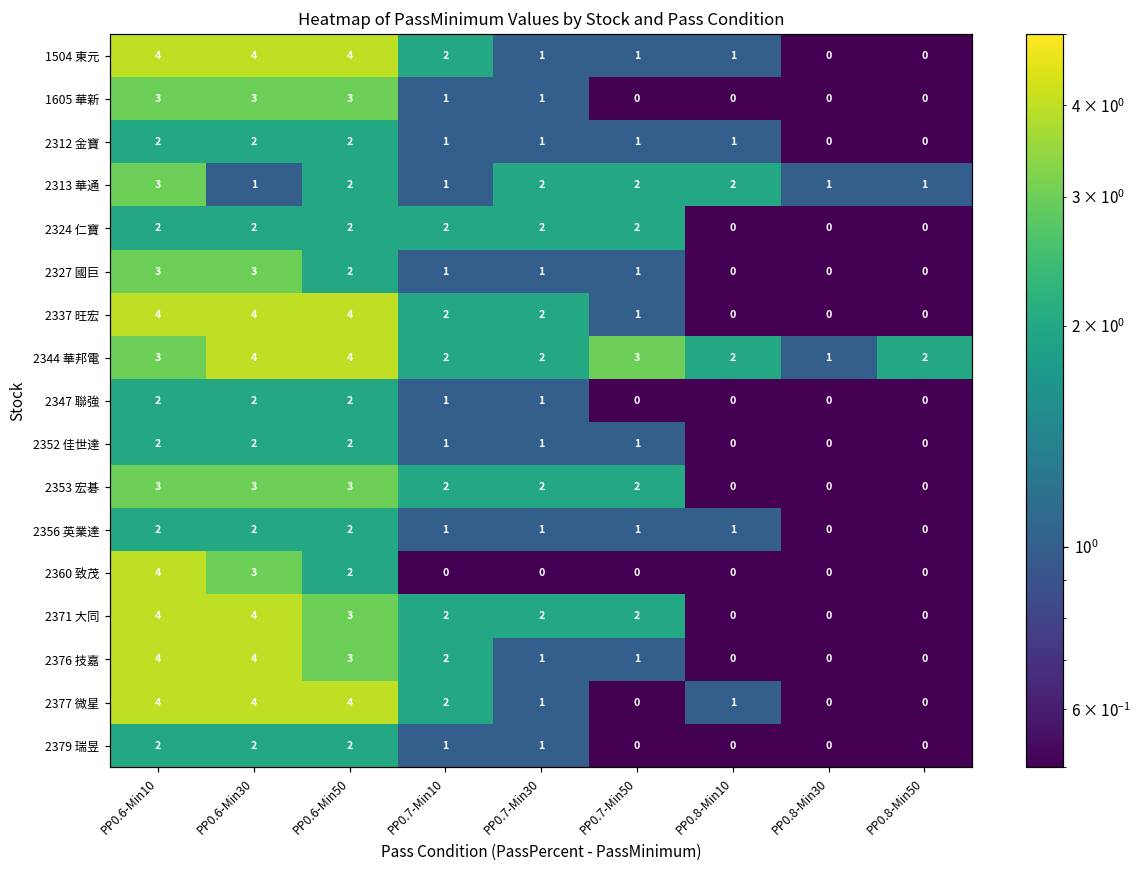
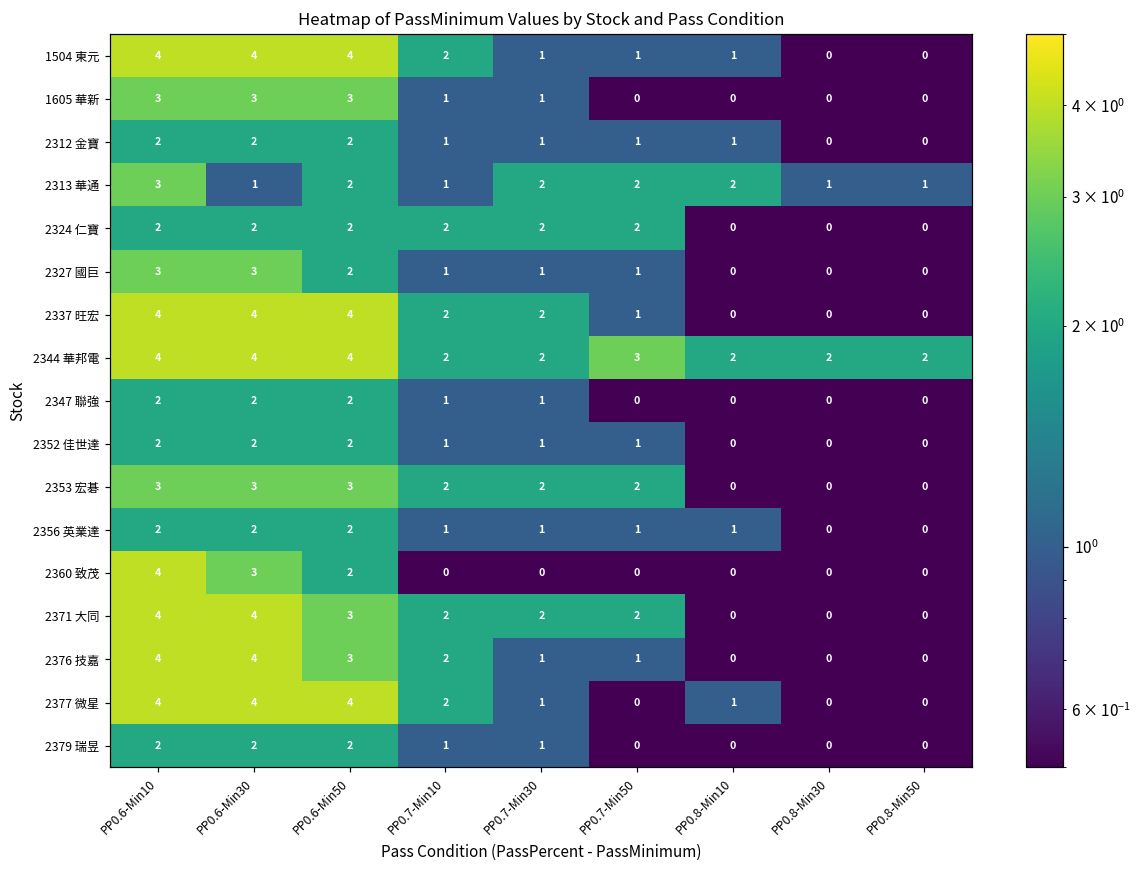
  {
    "1504 東元": {
      "PP0.6-Min10": 4,
      "PP0.6-Min30": 4,
      "PP0.6-Min50": 4,
      "PP0.7-Min10": 2,
      "PP0.7-Min30": 1,
      "PP0.7-Min50": 1,
      "PP0.8-Min10": 1,
      "PP0.8-Min30": 0,
      "PP0.8-Min50": 0
    },
    "1605 華新": {
      "PP0.6-Min10": 3,
      "PP0.6-Min30": 3,
      "PP0.6-Min50": 3,
      "PP0.7-Min10": 1,
      "PP0.7-Min30": 1,
      "PP0.7-Min50": 0,
      "PP0.8-Min10": 0,
      "PP0.8-Min30": 0,
      "PP0.8-Min50": 0
    },
    "2312 金寶": {
      "PP0.6-Min10": 2,
      "PP0.6-Min30": 2,
      "PP0.6-Min50": 2,
      "PP0.7-Min10": 1,
      "PP0.7-Min30": 1,
      "PP0.7-Min50": 1,
      "PP0.8-Min10": 1,
      "PP0.8-Min30": 0,
      "PP0.8-Min50": 0
    },
    "2313 華通": {
      "PP0.6-Min10": 3,
      "PP0.6-Min30": 1,
      "PP0.6-Min50": 2,
      "PP0.7-Min10": 1,
      "PP0.7-Min30": 2,
      "PP0.7-Min50": 2,
      "PP0.8-Min10": 2,
      "PP0.8-Min30": 1,
      "PP0.8-Min50": 1
    },
    "2324 仁寶": {
      "PP0.6-Min10": 2,
      "PP0.6-Min30": 2,
      "PP0.6-Min50": 2,
      "PP0.7-Min10": 2,
      "PP0.7-Min30": 2,
      "PP0.7-Min50": 2,
      "PP0.8-Min10": 0,
      "PP0.8-Min30": 0,
      "PP0.8-Min50": 0
    },
    "2327 國巨": {
      "PP0.6-Min10": 3,
      "PP0.6-Min30": 3,
      "PP0.6-Min50": 2,
      "PP0.7-Min10": 1,
      "PP0.7-Min30": 1,
      "PP0.7-Min50": 1,
      "PP0.8-Min10": 0,
      "PP0.8-Min30": 0,
      "PP0.8-Min50": 0
    },
    "2337 旺宏": {
      "PP0.6-Min10": 4,
      "PP0.6-Min30": 4,
      "PP0.6-Min50": 4,
      "PP0.7-Min10": 2,
      "PP0.7-Min30": 2,
      "PP0.7-Min50": 1,
      "PP0.8-Min10": 0,
      "PP0.8-Min30": 0,
      "PP0.8-Min50": 0
    },
    "2344 華邦電": {
-     "PP0.6-Min10": 3,
+     "PP0.6-Min10": 4,
      "PP0.6-Min30": 4,
      "PP0.6-Min50": 4,
      "PP0.7-Min10": 2,
      "PP0.7-Min30": 2,
      "PP0.7-Min50": 3,
      "PP0.8-Min10": 2,
-     "PP0.8-Min30": 1,
+     "PP0.8-Min30": 2,
      "PP0.8-Min50": 2
    },
    "2347 聯強": {
      "PP0.6-Min10": 2,
      "PP0.6-Min30": 2,
      "PP0.6-Min50": 2,
      "PP0.7-Min10": 1,
      "PP0.7-Min30": 1,
      "PP0.7-Min50": 0,
      "PP0.8-Min10": 0,
      "PP0.8-Min30": 0,
      "PP0.8-Min50": 0
    },
    "2352 佳世達": {
      "PP0.6-Min10": 2,
      "PP0.6-Min30": 2,
      "PP0.6-Min50": 2,
      "PP0.7-Min10": 1,
      "PP0.7-Min30": 1,
      "PP0.7-Min50": 1,
      "PP0.8-Min10": 0,
      "PP0.8-Min30": 0,
      "PP0.8-Min50": 0
    },
    "2353 宏碁": {
      "PP0.6-Min10": 3,
      "PP0.6-Min30": 3,
      "PP0.6-Min50": 3,
      "PP0.7-Min10": 2,
      "PP0.7-Min30": 2,
      "PP0.7-Min50": 2,
      "PP0.8-Min10": 0,
      "PP0.8-Min30": 0,
      "PP0.8-Min50": 0
    },
    "2356 英業達": {
      "PP0.6-Min10": 2,
      "PP0.6-Min30": 2,
      "PP0.6-Min50": 2,
      "PP0.7-Min10": 1,
      "PP0.7-Min30": 1,
      "PP0.7-Min50": 1,
      "PP0.8-Min10": 1,
      "PP0.8-Min30": 0,
      "PP0.8-Min50": 0
    },
    "2360 致茂": {
      "PP0.6-Min10": 4,
      "PP0.6-Min30": 3,
      "PP0.6-Min50": 2,
      "PP0.7-Min10": 0,
      "PP0.7-Min30": 0,
      "PP0.7-Min50": 0,
      "PP0.8-Min10": 0,
      "PP0.8-Min30": 0,
      "PP0.8-Min50": 0
    },
    "2371 大同": {
      "PP0.6-Min10": 4,
      "PP0.6-Min30": 4,
      "PP0.6-Min50": 3,
      "PP0.7-Min10": 2,
      "PP0.7-Min30": 2,
      "PP0.7-Min50": 2,
      "PP0.8-Min10": 0,
      "PP0.8-Min30": 0,
      "PP0.8-Min50": 0
    },
    "2376 技嘉": {
      "PP0.6-Min10": 4,
      "PP0.6-Min30": 4,
      "PP0.6-Min50": 3,
      "PP0.7-Min10": 2,
      "PP0.7-Min30": 1,
      "PP0.7-Min50": 1,
      "PP0.8-Min10": 0,
      "PP0.8-Min30": 0,
      "PP0.8-Min50": 0
    },
    "2377 微星": {
      "PP0.6-Min10": 4,
      "PP0.6-Min30": 4,
      "PP0.6-Min50": 4,
      "PP0.7-Min10": 2,
      "PP0.7-Min30": 1,
      "PP0.7-Min50": 0,
      "PP0.8-Min10": 1,
      "PP0.8-Min30": 0,
      "PP0.8-Min50": 0
    },
    "2379 瑞昱": {
      "PP0.6-Min10": 2,
      "PP0.6-Min30": 2,
      "PP0.6-Min50": 2,
      "PP0.7-Min10": 1,
      "PP0.7-Min30": 1,
      "PP0.7-Min50": 0,
      "PP0.8-Min10": 0,
      "PP0.8-Min30": 0,
      "PP0.8-Min50": 0
    }
  }
